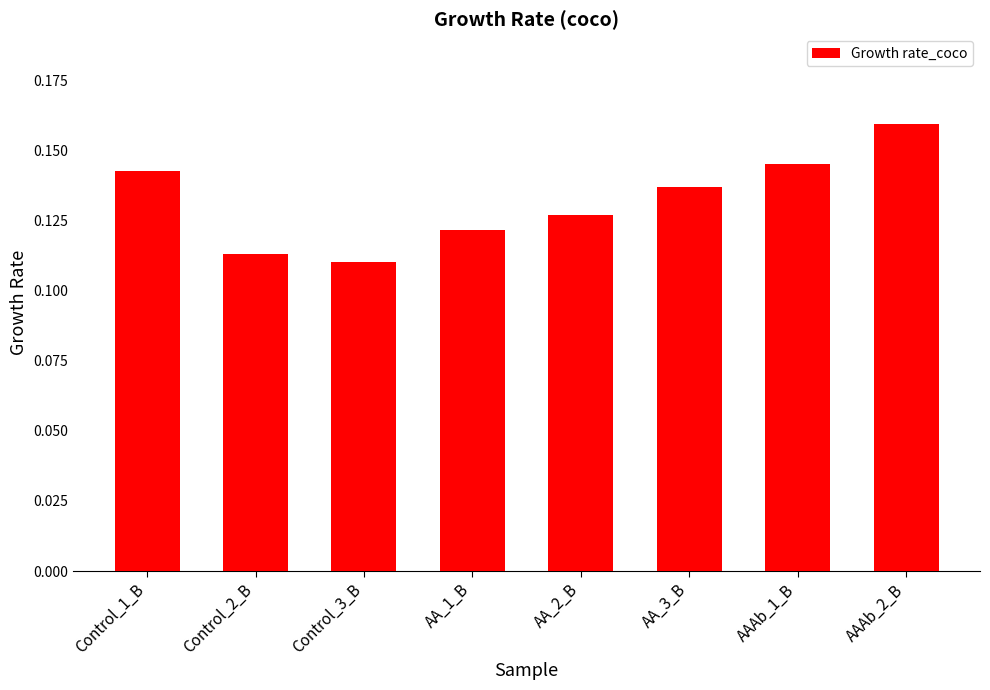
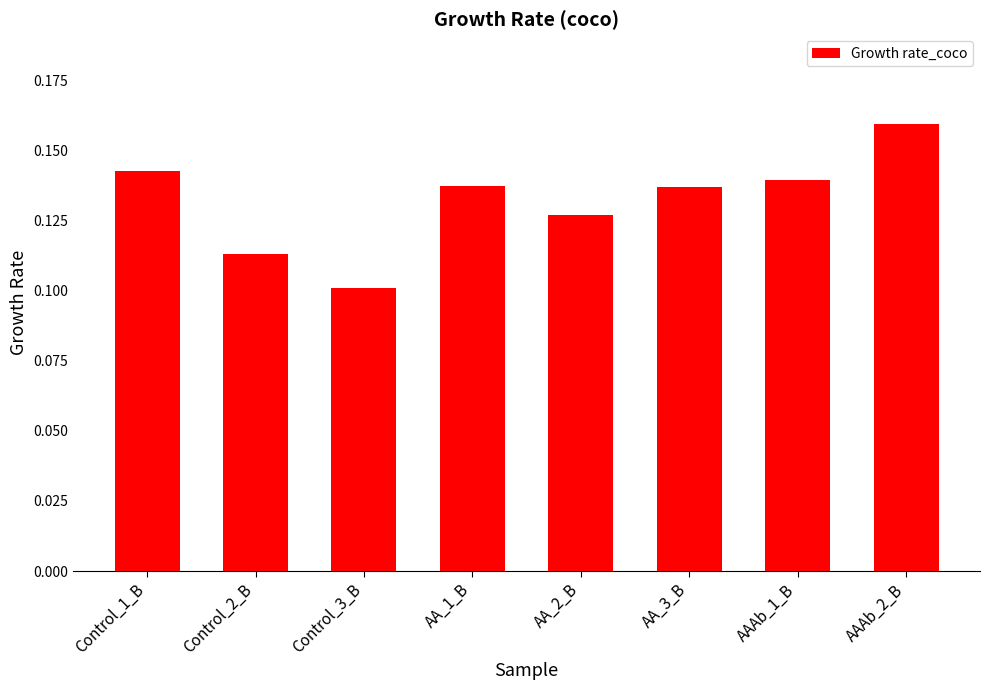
  {
    "Control_1_B": 0.143,
    "Control_2_B": 0.113,
-   "Control_3_B": 0.110,
-   "AA_1_B": 0.122,
+   "Control_3_B": 0.101,
+   "AA_1_B": 0.137,
    "AA_2_B": 0.127,
    "AA_3_B": 0.137,
-   "AAAb_1_B": 0.145,
+   "AAAb_1_B": 0.140,
    "AAAb_2_B": 0.160
  }
